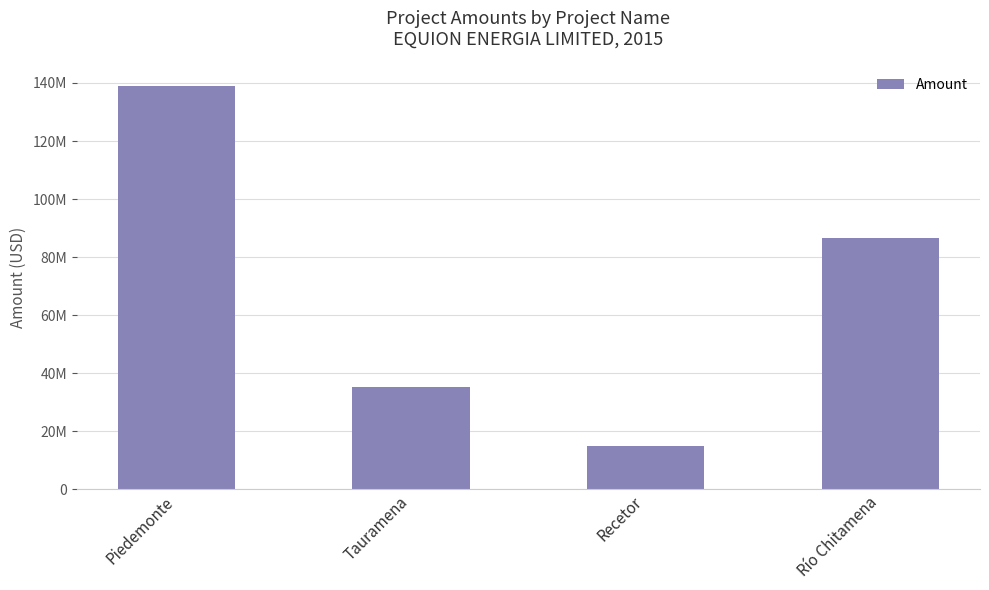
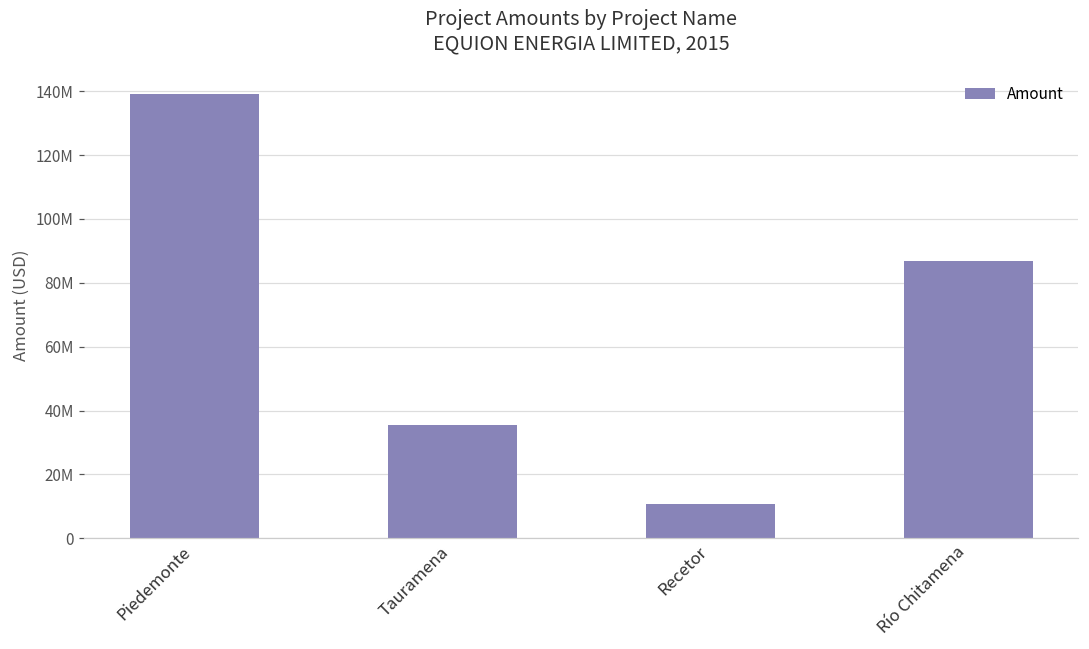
  {
    "Piedemonte": 139000000,
    "Tauramena": 35000000,
-   "Recetor": 15000000,
+   "Recetor": 11000000,
    "Río Chitamena": 87000000
  }
